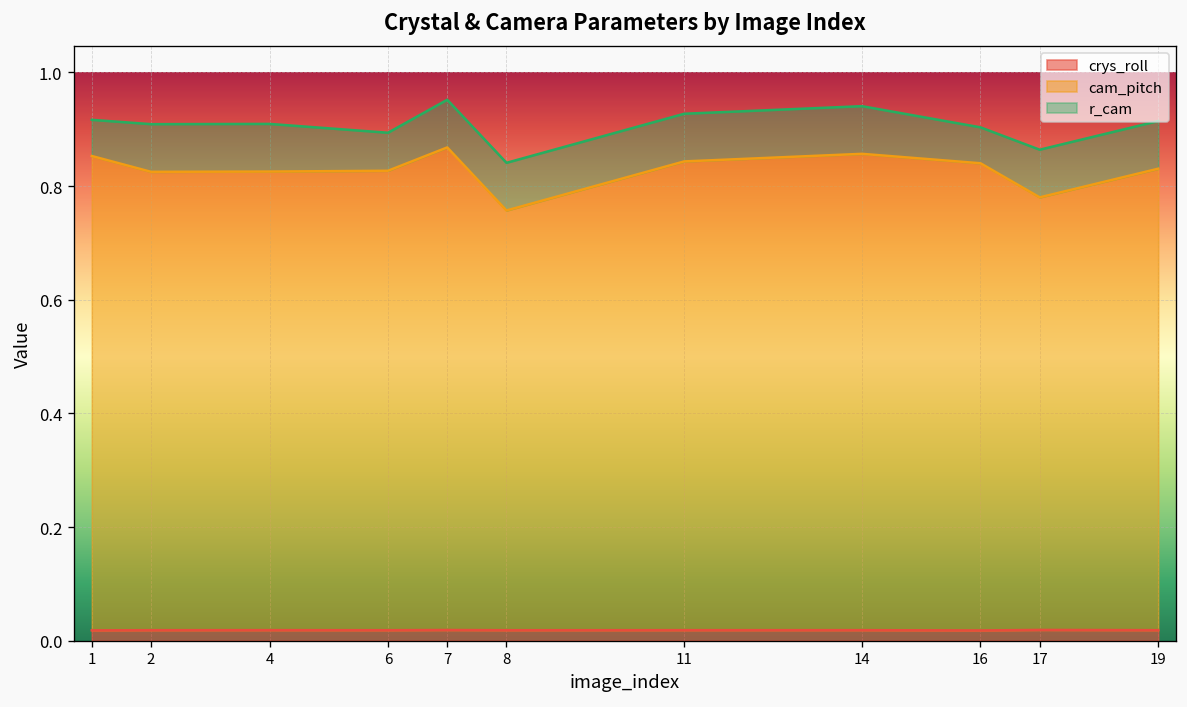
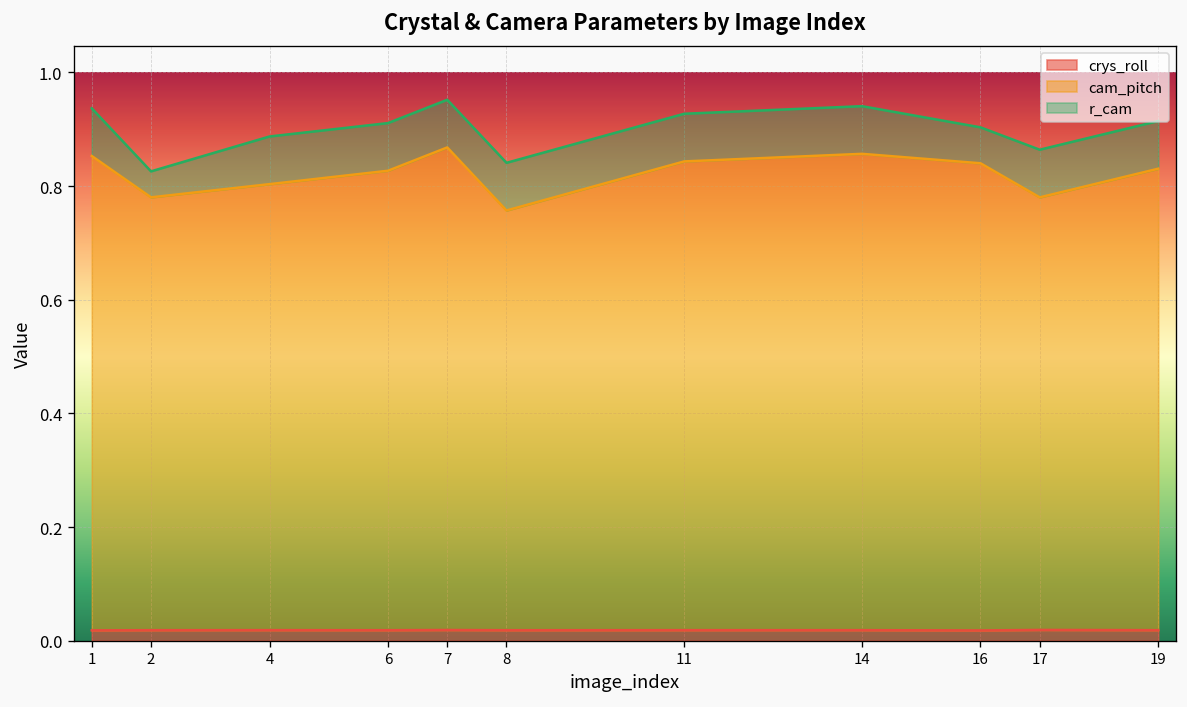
  {
    "crys_roll": {
      "1": 0.02,
      "2": 0.02,
      "4": 0.02,
      "6": 0.02,
      "7": 0.02,
      "8": 0.02,
      "11": 0.02,
      "14": 0.02,
      "16": 0.02,
      "17": 0.02,
      "19": 0.02
    },
    "cam_pitch": {
      "1": 0.83,
-     "2": 0.81,
-     "4": 0.81,
+     "2": 0.76,
+     "4": 0.78,
      "6": 0.81,
      "7": 0.85,
      "8": 0.74,
      "11": 0.82,
      "14": 0.84,
      "16": 0.82,
      "17": 0.76,
      "19": 0.81
    },
    "r_cam": {
-     "1": 0.06,
-     "2": 0.08,
+     "1": 0.08,
+     "2": 0.05,
      "4": 0.08,
-     "6": 0.07,
+     "6": 0.08,
      "7": 0.08,
      "8": 0.08,
      "11": 0.08,
      "14": 0.08,
      "16": 0.06,
      "17": 0.08
    }
  }
